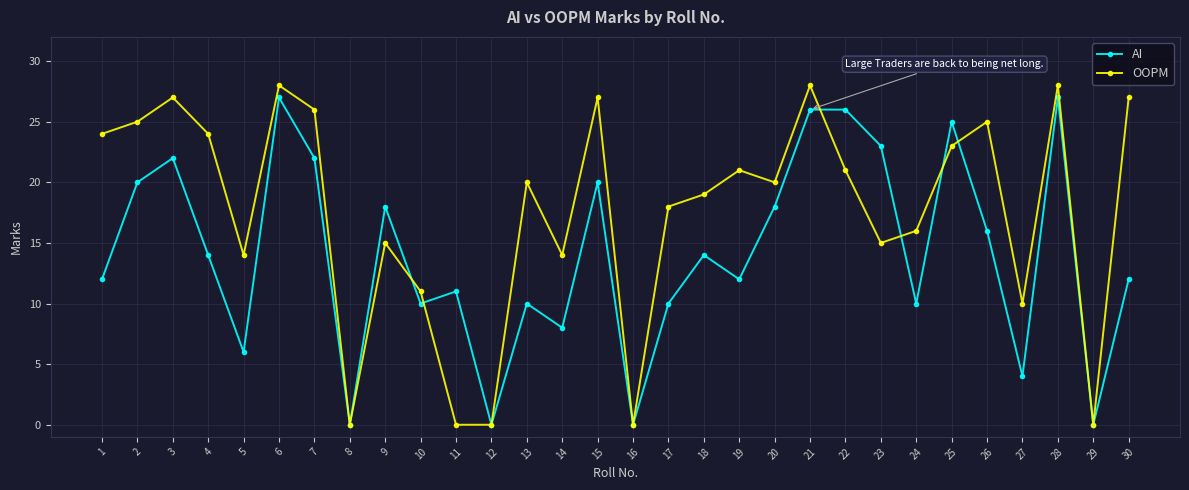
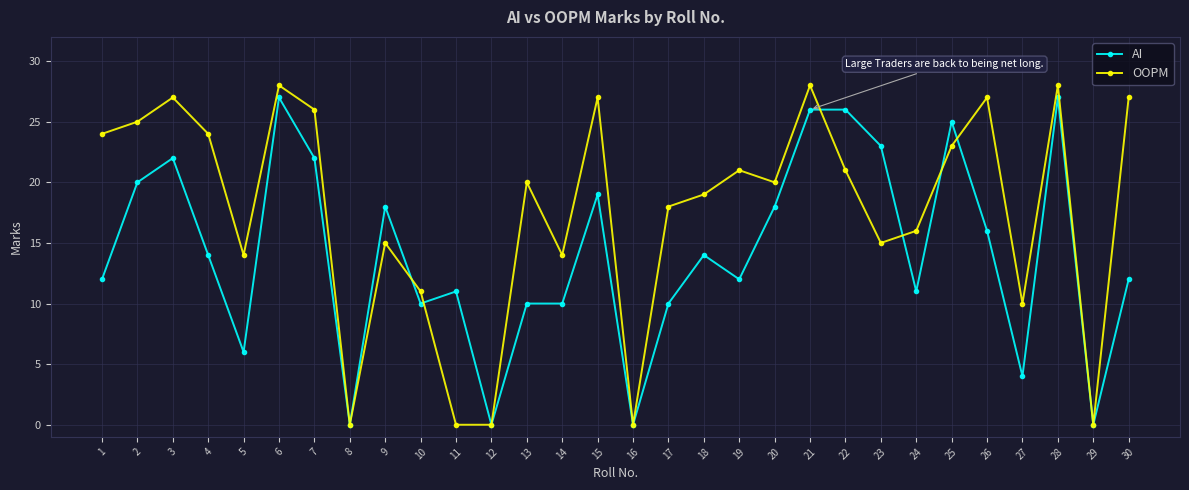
  {
    "AI": {
      "1": 12,
      "2": 20,
      "3": 22,
      "4": 14,
      "5": 6,
      "6": 27,
      "7": 22,
      "9": 18,
      "10": 10,
      "11": 11,
      "13": 10,
-     "14": 8,
-     "15": 20,
+     "14": 10,
+     "15": 19,
      "17": 10,
      "18": 14,
      "19": 12,
      "20": 18,
      "21": 26,
      "22": 26,
      "23": 23,
-     "24": 10,
+     "24": 11,
      "25": 25,
      "26": 16,
      "27": 4,
      "28": 27,
      "30": 12
    },
    "OOPM": {
      "1": 24,
      "2": 25,
      "3": 27,
      "4": 24,
      "5": 14,
      "6": 28,
      "7": 26,
      "9": 15,
      "10": 11,
      "11": 0,
      "13": 20,
      "14": 14,
      "15": 27,
      "17": 18,
      "18": 19,
      "19": 21,
      "20": 20,
      "21": 28,
      "22": 21,
      "23": 15,
      "24": 16,
      "25": 23,
-     "26": 25,
+     "26": 27,
      "27": 10,
      "28": 28,
      "30": 27
    }
  }
